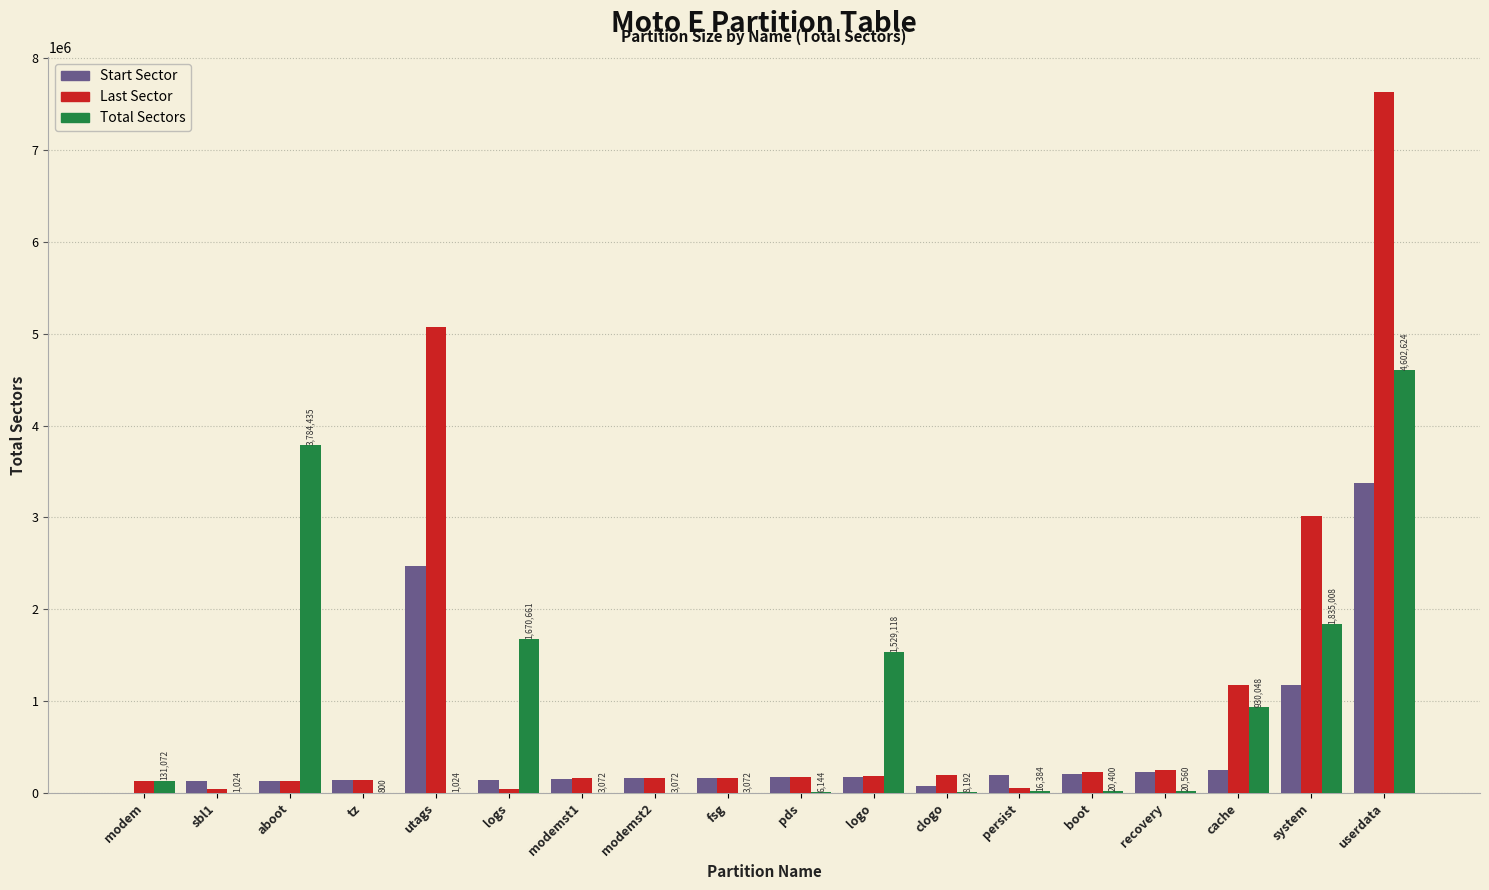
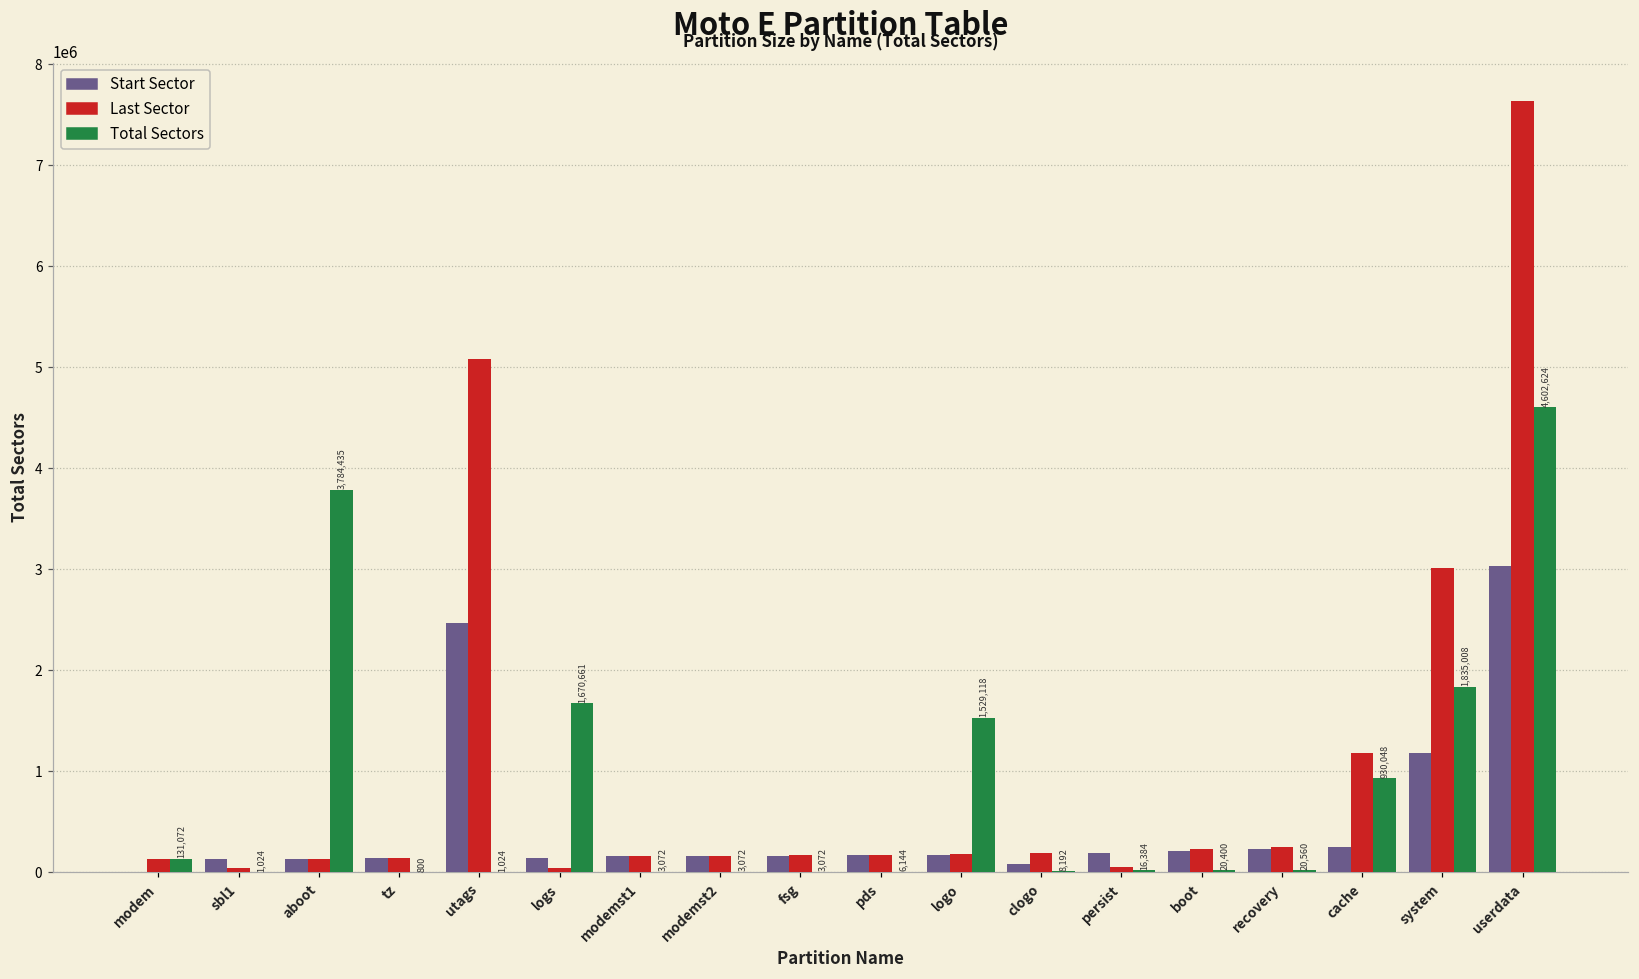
  {
    "Start Sector": {
      "sbl1": "100000",
      "aboot": "100000",
      "tz": "100000",
      "utags": "2500000",
      "logs": "100000",
      "modemst1": "200000",
      "modemst2": "200000",
      "fsg": "200000",
      "pds": "200000",
      "logo": "200000",
      "clogo": "100000",
      "persist": "200000",
      "boot": "200000",
      "recovery": "200000",
      "cache": "200000",
      "system": "1200000",
-     "userdata": "3400000"
+     "userdata": "3000000"
    },
    "Last Sector": {
      "modem": "100000",
      "sbl1": "0",
      "aboot": "100000",
      "tz": "100000",
      "utags": "5100000",
      "logs": "0",
      "modemst1": "200000",
      "modemst2": "200000",
      "fsg": "200000",
      "pds": "200000",
      "logo": "200000",
      "clogo": "200000",
      "persist": "100000",
      "boot": "200000",
      "recovery": "200000",
      "cache": "1200000",
      "system": "3000000",
      "userdata": "7600000"
    },
    "Total Sectors": {
      "modem": "131,072",
      "sbl1": "1,024",
      "aboot": "3,784,435",
      "tz": "800",
      "utags": "1,024",
      "logs": "1,670,661",
      "modemst1": "3,072",
      "modemst2": "3,072",
      "fsg": "3,072",
      "pds": "6,144",
      "logo": "1,529,118",
      "clogo": "8,192",
      "persist": "16,384",
      "boot": "20,400",
      "recovery": "20,560",
      "cache": "930,048",
      "system": "1,835,008",
      "userdata": "4,602,624"
    }
  }
